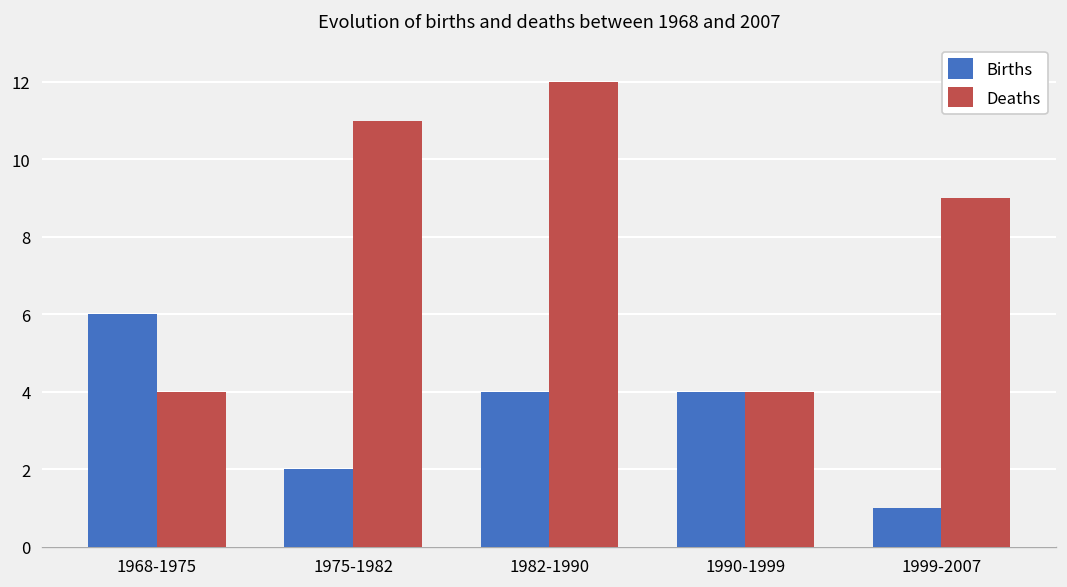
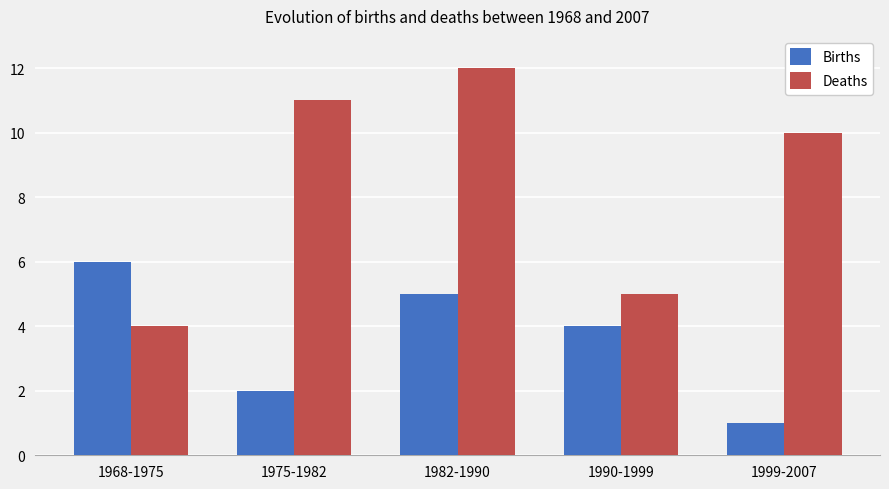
  {
    "Births": {
      "1968-1975": 6,
      "1975-1982": 2,
-     "1982-1990": 4,
+     "1982-1990": 5,
      "1990-1999": 4,
      "1999-2007": 1
    },
    "Deaths": {
      "1968-1975": 4,
      "1975-1982": 11,
      "1982-1990": 12,
-     "1990-1999": 4,
-     "1999-2007": 9
+     "1990-1999": 5,
+     "1999-2007": 10
    }
  }
